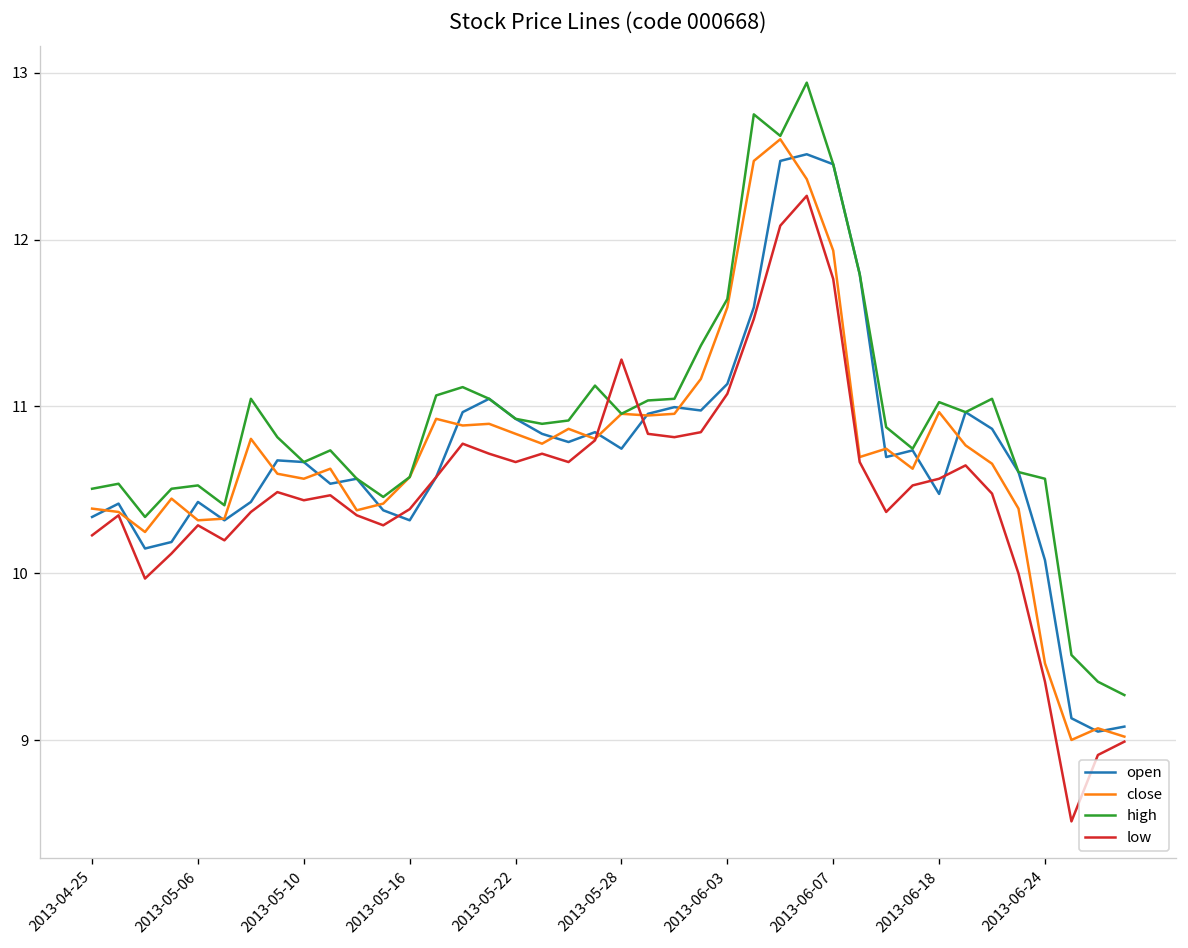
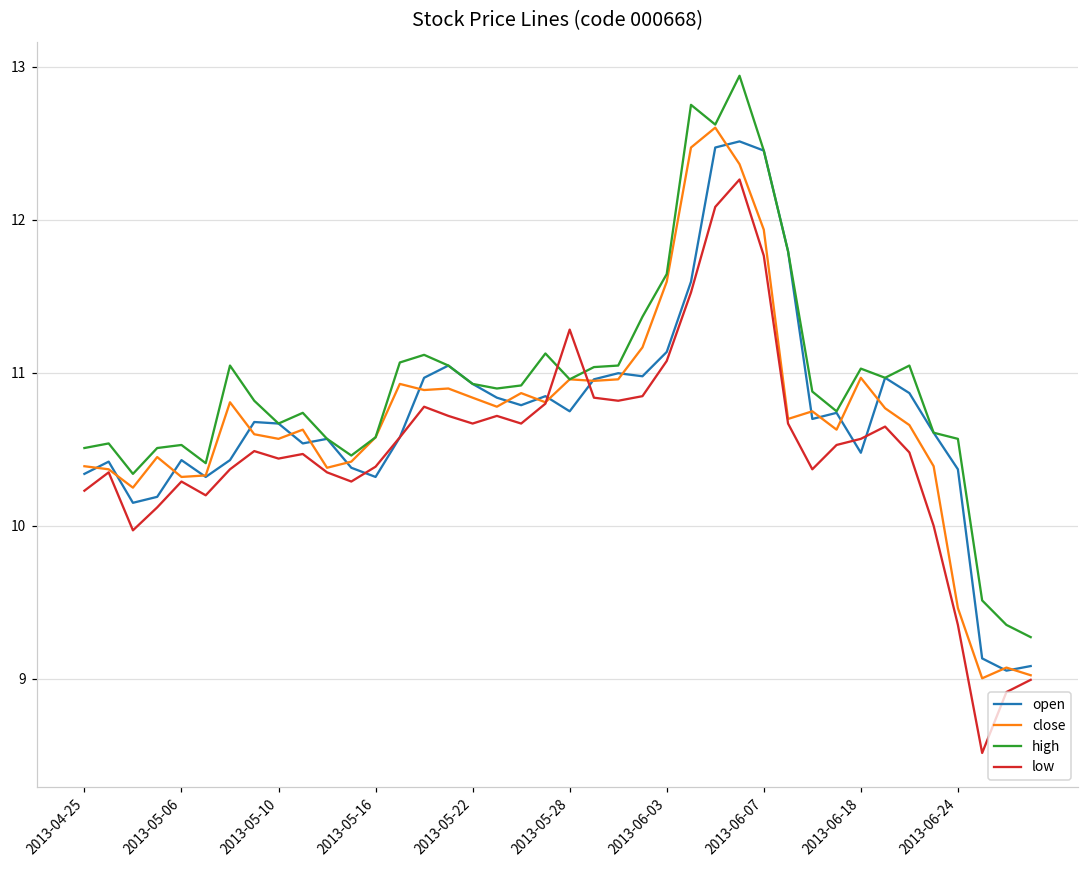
  {
    "open": {
      "2013-04-25": 10.34,
      "2013-05-06": 10.43,
      "2013-05-16": 10.32,
      "2013-05-28": 10.75,
      "2013-06-03": 11.14,
      "2013-06-18": 10.48,
-     "2013-06-24": 10.08
+     "2013-06-24": 10.37
    },
    "close": {
      "2013-04-25": 10.39,
      "2013-05-06": 10.32,
      "2013-05-10": 10.57,
      "2013-05-22": 10.84,
      "2013-06-03": 11.59,
      "2013-06-07": 11.93,
      "2013-06-18": 10.97,
      "2013-06-24": 9.46
    },
    "high": {
      "2013-04-25": 10.51,
      "2013-05-06": 10.53,
      "2013-06-03": 11.64,
      "2013-06-18": 11.03,
      "2013-06-24": 10.57
    },
    "low": {
      "2013-04-25": 10.23,
      "2013-05-06": 10.29,
      "2013-05-10": 10.44,
      "2013-05-16": 10.39,
      "2013-05-22": 10.67,
      "2013-05-28": 11.28,
      "2013-06-03": 11.08,
      "2013-06-07": 11.76,
      "2013-06-18": 10.57,
      "2013-06-24": 9.35
    }
  }
